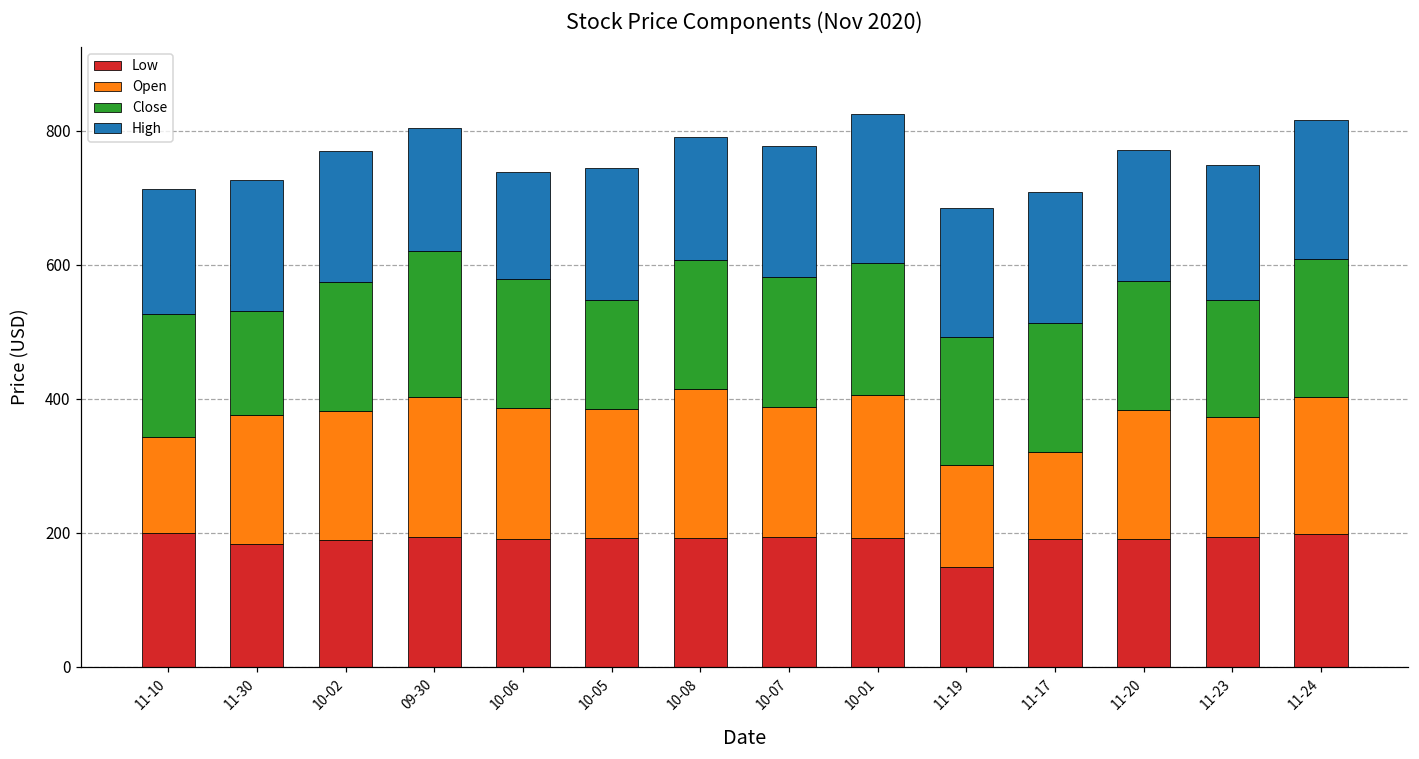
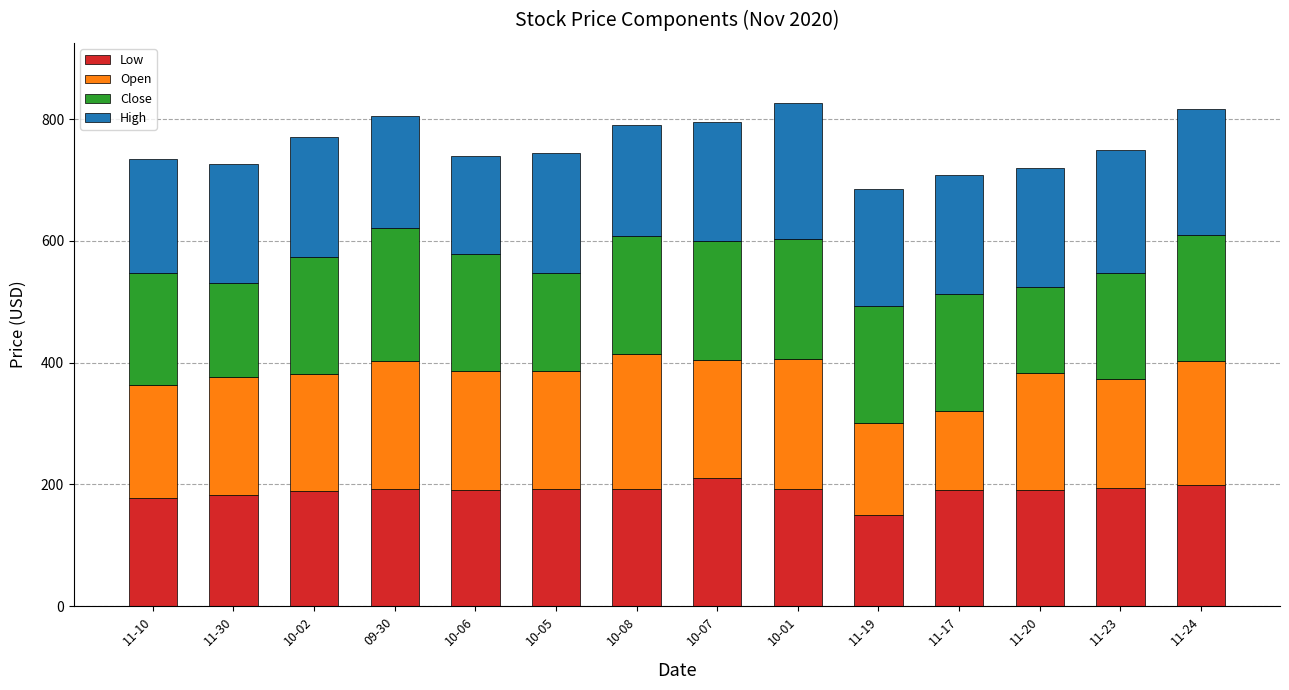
  {
    "Low": {
-     "11-10": 200,
+     "11-10": 180,
      "11-30": 180,
      "10-02": 190,
      "09-30": 190,
      "10-06": 190,
      "10-05": 190,
      "10-08": 190,
-     "10-07": 190,
+     "10-07": 210,
      "10-01": 190,
      "11-19": 150,
      "11-17": 190,
      "11-20": 190,
      "11-23": 190,
      "11-24": 200
    },
    "Open": {
-     "11-10": 140,
+     "11-10": 180,
      "11-30": 190,
      "10-02": 190,
      "09-30": 210,
      "10-06": 200,
      "10-05": 190,
      "10-08": 220,
      "10-07": 190,
      "10-01": 210,
      "11-19": 150,
      "11-17": 130,
      "11-20": 190,
      "11-23": 180,
      "11-24": 200
    },
    "Close": {
      "11-10": 180,
      "11-30": 150,
      "10-02": 190,
      "09-30": 220,
      "10-06": 190,
      "10-05": 160,
      "10-08": 190,
      "10-07": 190,
      "10-01": 200,
      "11-19": 190,
      "11-17": 190,
-     "11-20": 190,
+     "11-20": 140,
      "11-23": 180,
      "11-24": 210
    },
    "High": {
      "11-10": 190,
      "11-30": 200,
      "10-02": 200,
      "09-30": 180,
      "10-06": 160,
      "10-05": 200,
      "10-08": 180,
      "10-07": 200,
      "10-01": 220,
      "11-19": 190,
      "11-17": 190,
      "11-20": 190,
      "11-23": 200,
      "11-24": 210
    }
  }
